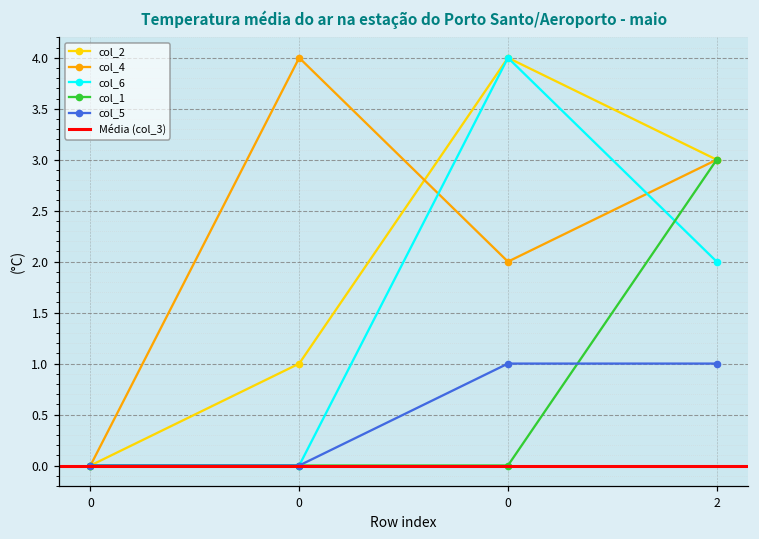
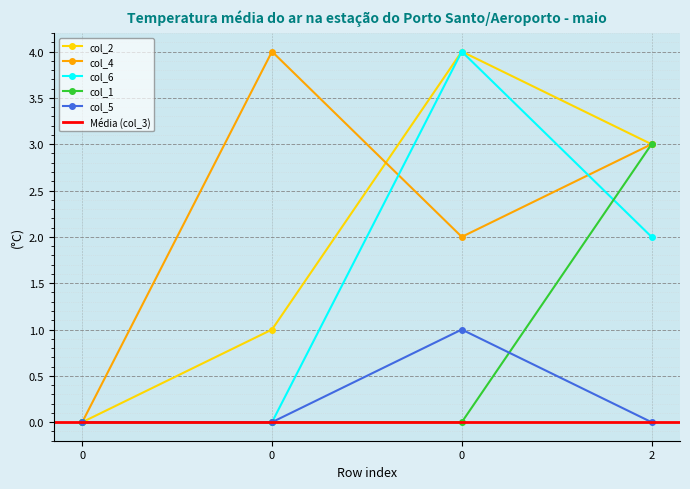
  {
    "col_6": {
      "2": 2
    },
    "col_5": {
-     "2": 1
+     "2": 0
    }
  }
